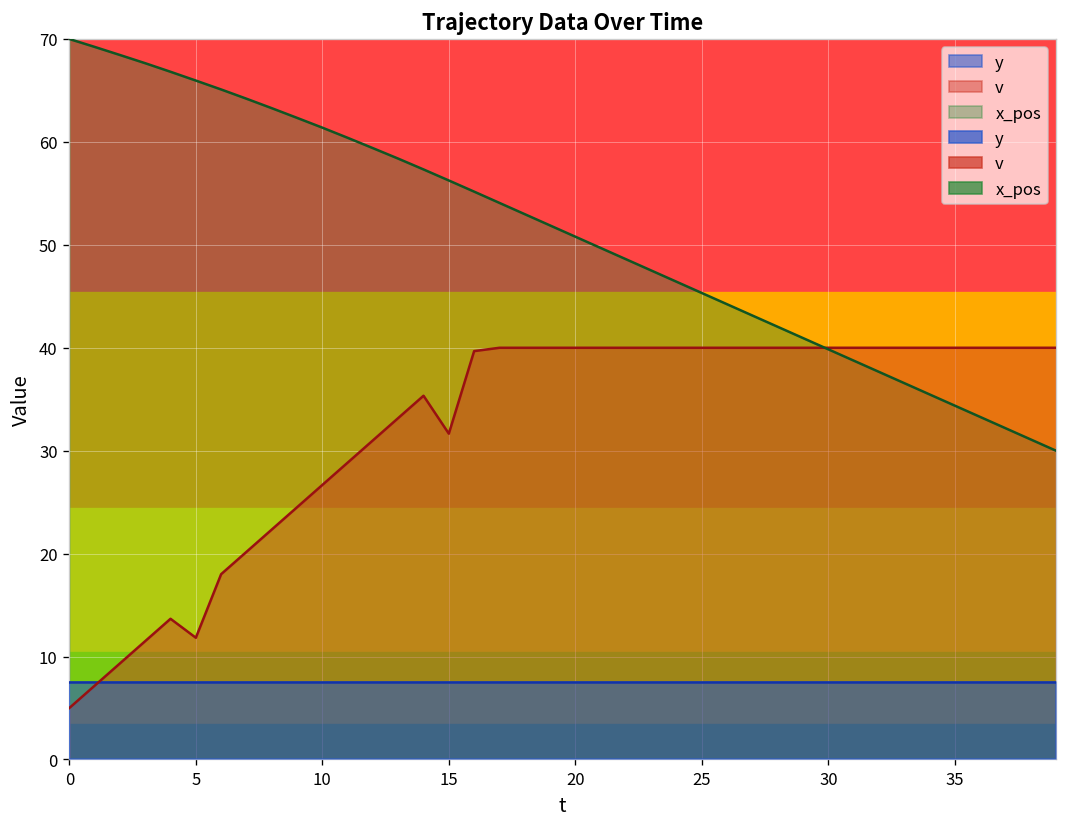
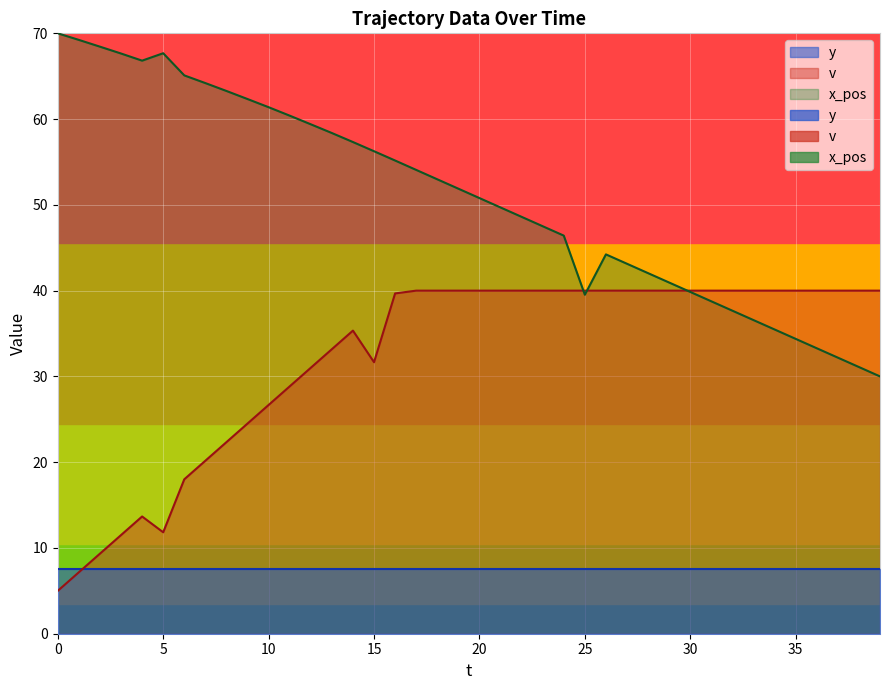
  {
    "y": {
      "0": 8,
      "5": 8,
      "10": 8,
      "15": 8,
      "20": 8,
      "25": 8,
      "30": 8,
      "35": 8
    },
    "v": {
      "0": 5,
      "5": 12,
      "10": 27,
      "15": 32,
      "20": 40,
      "25": 40,
      "35": 40
    },
    "x_pos": {
      "0": 70,
-     "5": 66,
+     "5": 68,
      "10": 61,
      "15": 56,
      "20": 51,
-     "25": 45,
+     "25": 40,
      "35": 34
    }
  }
